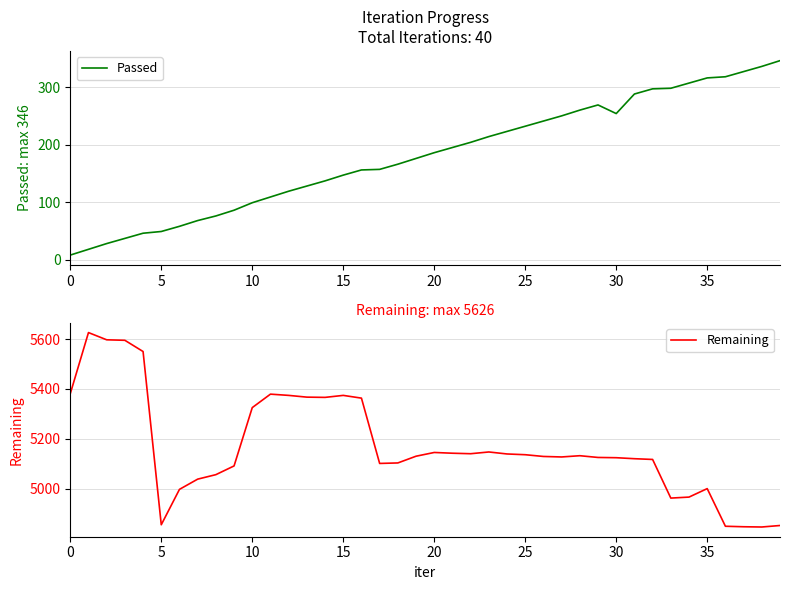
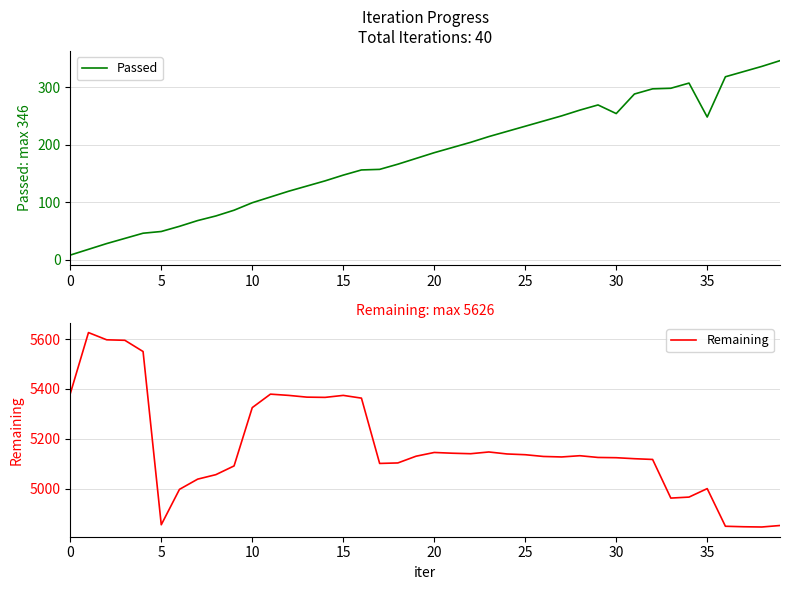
  {
    "Iteration Progress Total Iterations: 40": {
      "0": 10,
      "5": 50,
      "10": 100,
      "15": 150,
      "20": 190,
      "25": 230,
      "30": 250,
-     "35": 320
+     "35": 250
    },
    "Remaining: max 5626": {
      "0": 5380,
      "5": 4860,
      "10": 5330,
      "15": 5370,
      "20": 5150,
      "25": 5140,
      "30": 5120,
      "35": 5000
    }
  }
